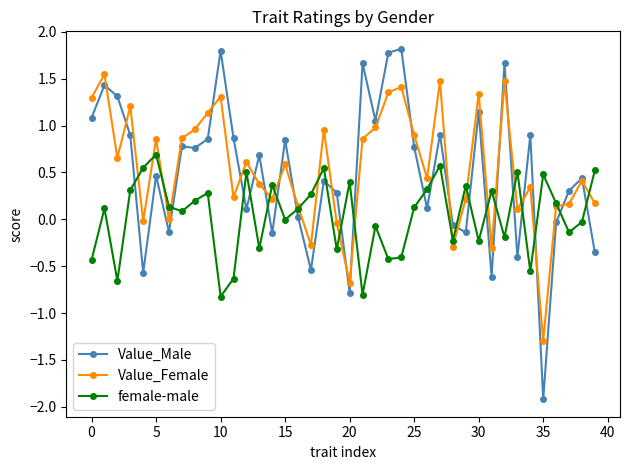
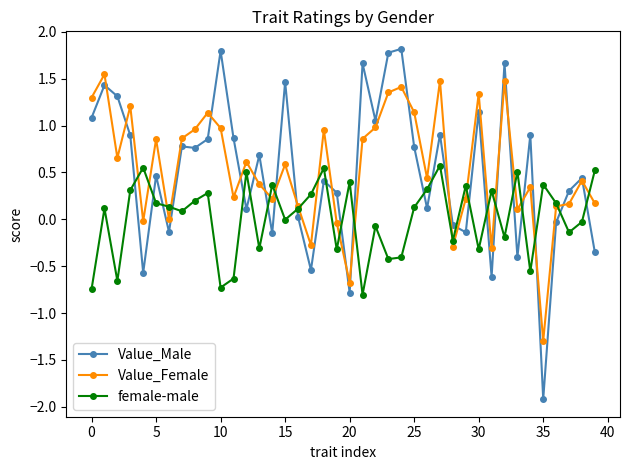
  {
    "Value_Male": {
      "0": 1.1,
      "5": 0.5,
      "10": 1.8,
-     "15": 0.8,
+     "15": 1.5,
      "20": -0.8,
      "25": 0.8,
      "30": 1.1,
      "35": -1.9
    },
    "Value_Female": {
      "0": 1.3,
      "5": 0.9,
-     "10": 1.3,
+     "10": 1.0,
      "15": 0.6,
      "20": -0.7,
-     "25": 0.9,
+     "25": 1.1,
      "30": 1.3,
      "35": -1.3
    },
    "female-male": {
-     "0": -0.4,
-     "5": 0.7,
-     "10": -0.8,
+     "0": -0.7,
+     "5": 0.2,
+     "10": -0.7,
      "15": 0.0,
      "20": 0.4,
      "25": 0.1,
-     "30": -0.2,
-     "35": 0.5
+     "30": -0.3,
+     "35": 0.4
    }
  }
